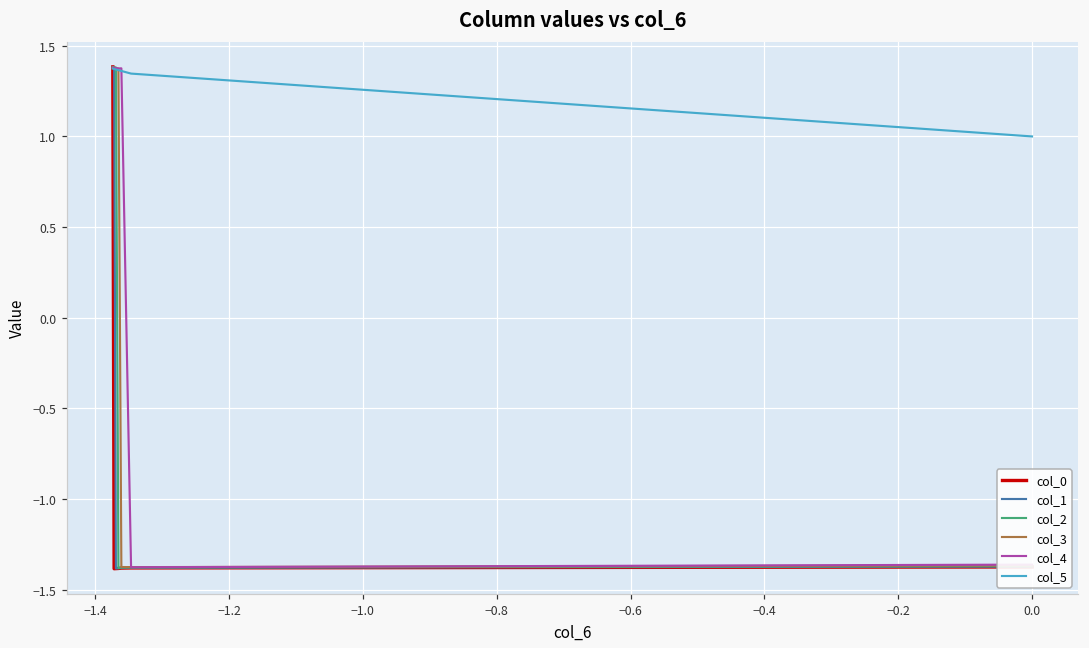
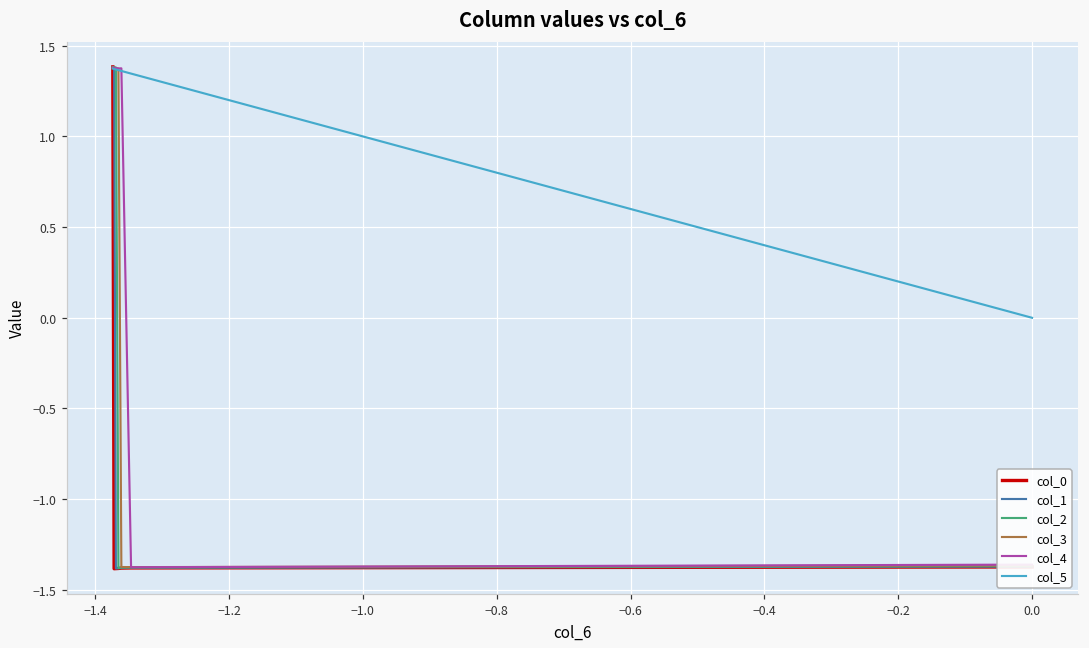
  {
    "col_5": {
-     "0.0": 1
+     "0.0": 0
    }
  }
